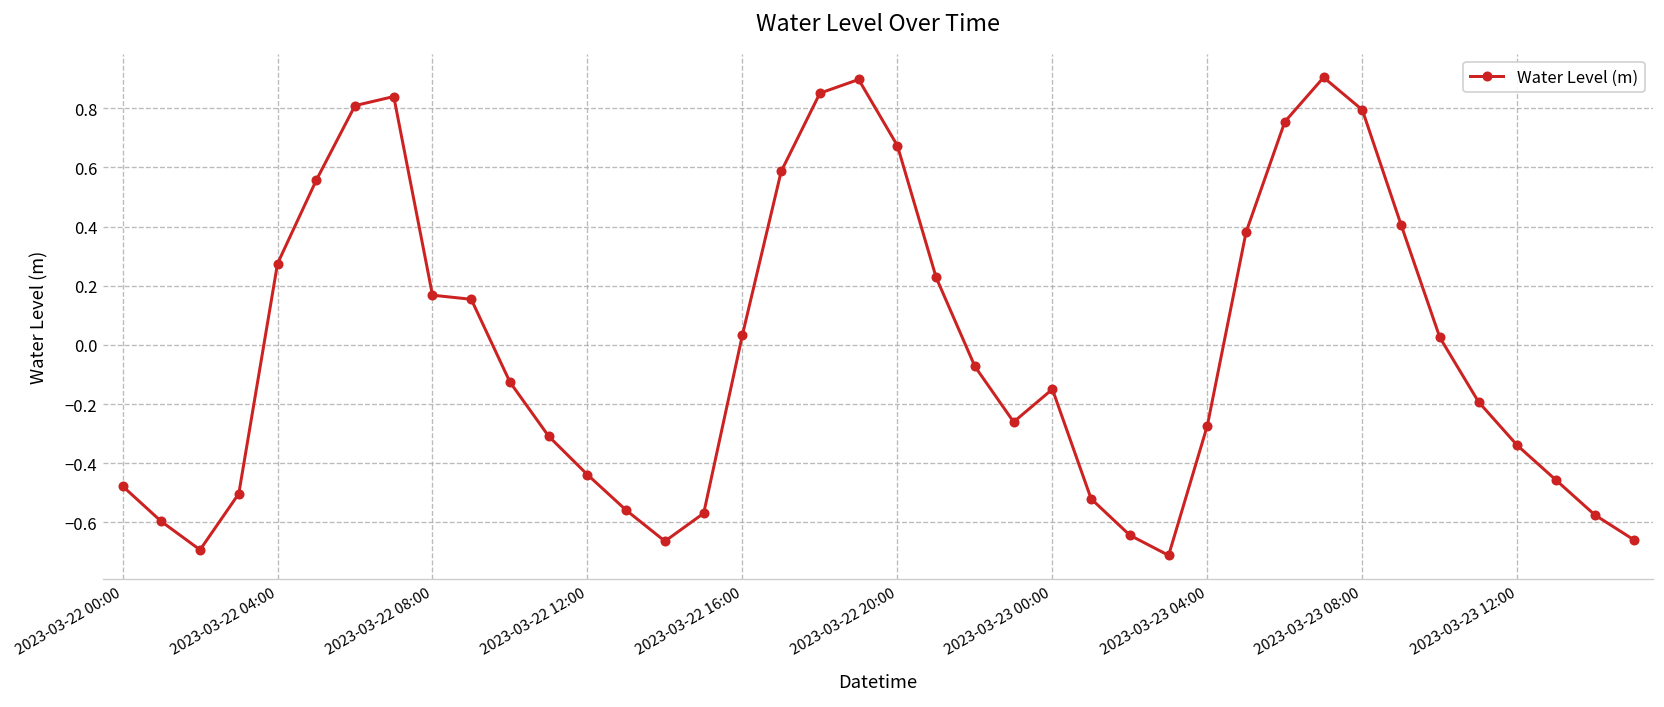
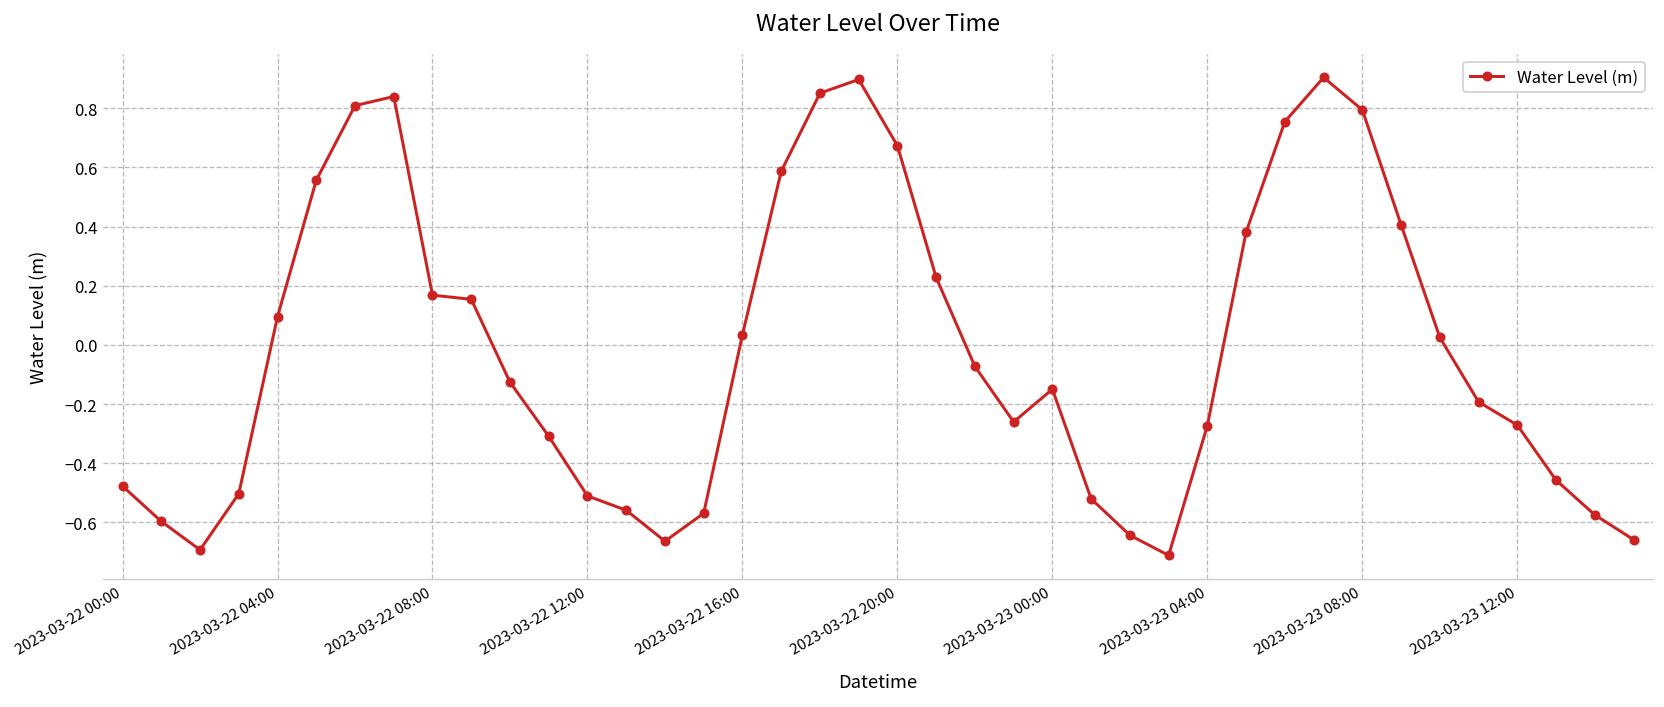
  {
    "2023-03-22 00:00": -0.48,
-   "2023-03-22 04:00": 0.27,
+   "2023-03-22 04:00": 0.10,
    "2023-03-22 08:00": 0.17,
-   "2023-03-22 12:00": -0.44,
+   "2023-03-22 12:00": -0.51,
    "2023-03-22 16:00": 0.03,
    "2023-03-22 20:00": 0.67,
    "2023-03-23 00:00": -0.15,
    "2023-03-23 04:00": -0.27,
    "2023-03-23 08:00": 0.79,
-   "2023-03-23 12:00": -0.34
+   "2023-03-23 12:00": -0.27
  }
